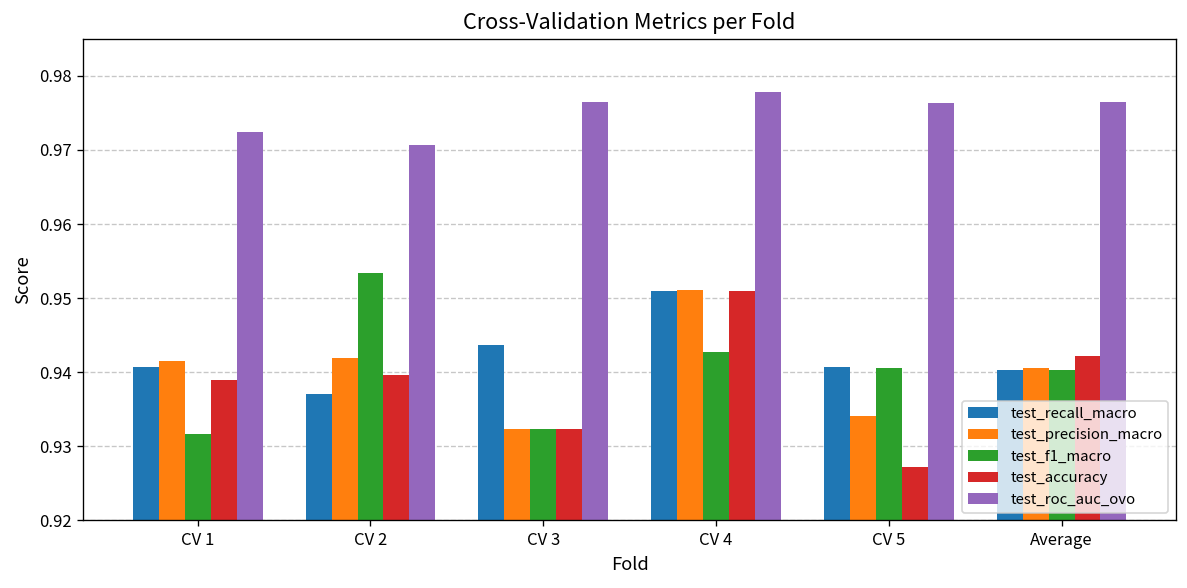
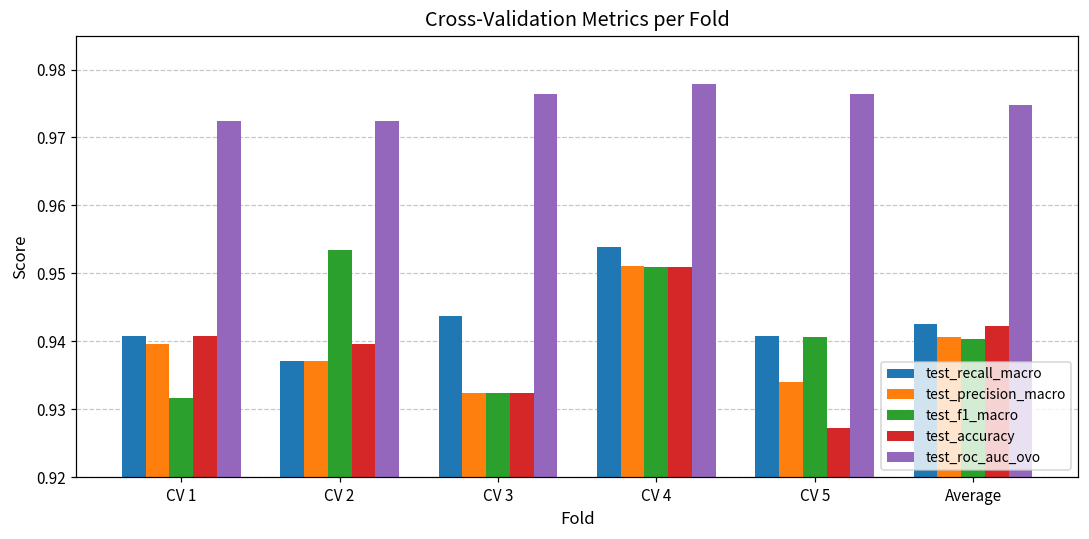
  {
    "test_recall_macro": {
      "CV 1": 0.941,
      "CV 2": 0.937,
      "CV 3": 0.944,
-     "CV 4": 0.951,
+     "CV 4": 0.954,
      "CV 5": 0.941,
-     "Average": 0.940
+     "Average": 0.943
    },
    "test_precision_macro": {
-     "CV 1": 0.941,
-     "CV 2": 0.942,
+     "CV 1": 0.940,
+     "CV 2": 0.937,
      "CV 3": 0.932,
      "CV 4": 0.951,
      "CV 5": 0.934,
      "Average": 0.941
    },
    "test_f1_macro": {
      "CV 1": 0.932,
      "CV 2": 0.953,
      "CV 3": 0.932,
-     "CV 4": 0.943,
+     "CV 4": 0.951,
      "CV 5": 0.941,
      "Average": 0.940
    },
    "test_accuracy": {
-     "CV 1": 0.939,
+     "CV 1": 0.941,
      "CV 2": 0.940,
      "CV 3": 0.932,
      "CV 4": 0.951,
      "CV 5": 0.927,
      "Average": 0.942
    },
    "test_roc_auc_ovo": {
      "CV 1": 0.972,
-     "CV 2": 0.971,
+     "CV 2": 0.972,
      "CV 3": 0.976,
      "CV 4": 0.978,
      "CV 5": 0.976,
-     "Average": 0.976
+     "Average": 0.975
    }
  }
